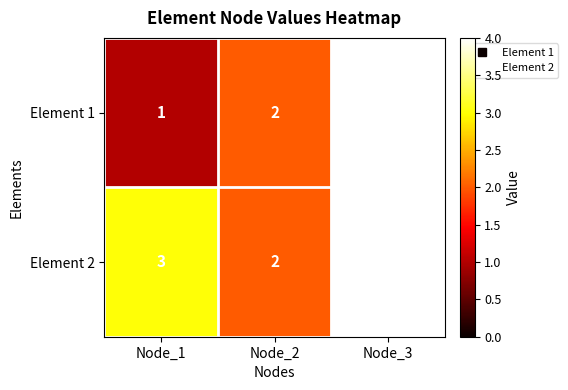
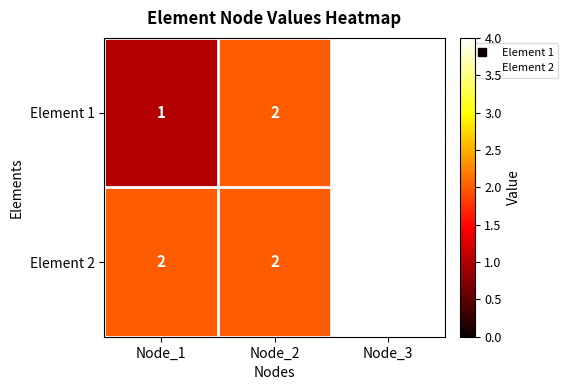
  {
    "Element 1": {
      "Node_1": 1,
      "Node_2": 2
    },
    "Element 2": {
-     "Node_1": 3,
+     "Node_1": 2,
      "Node_2": 2
    }
  }
